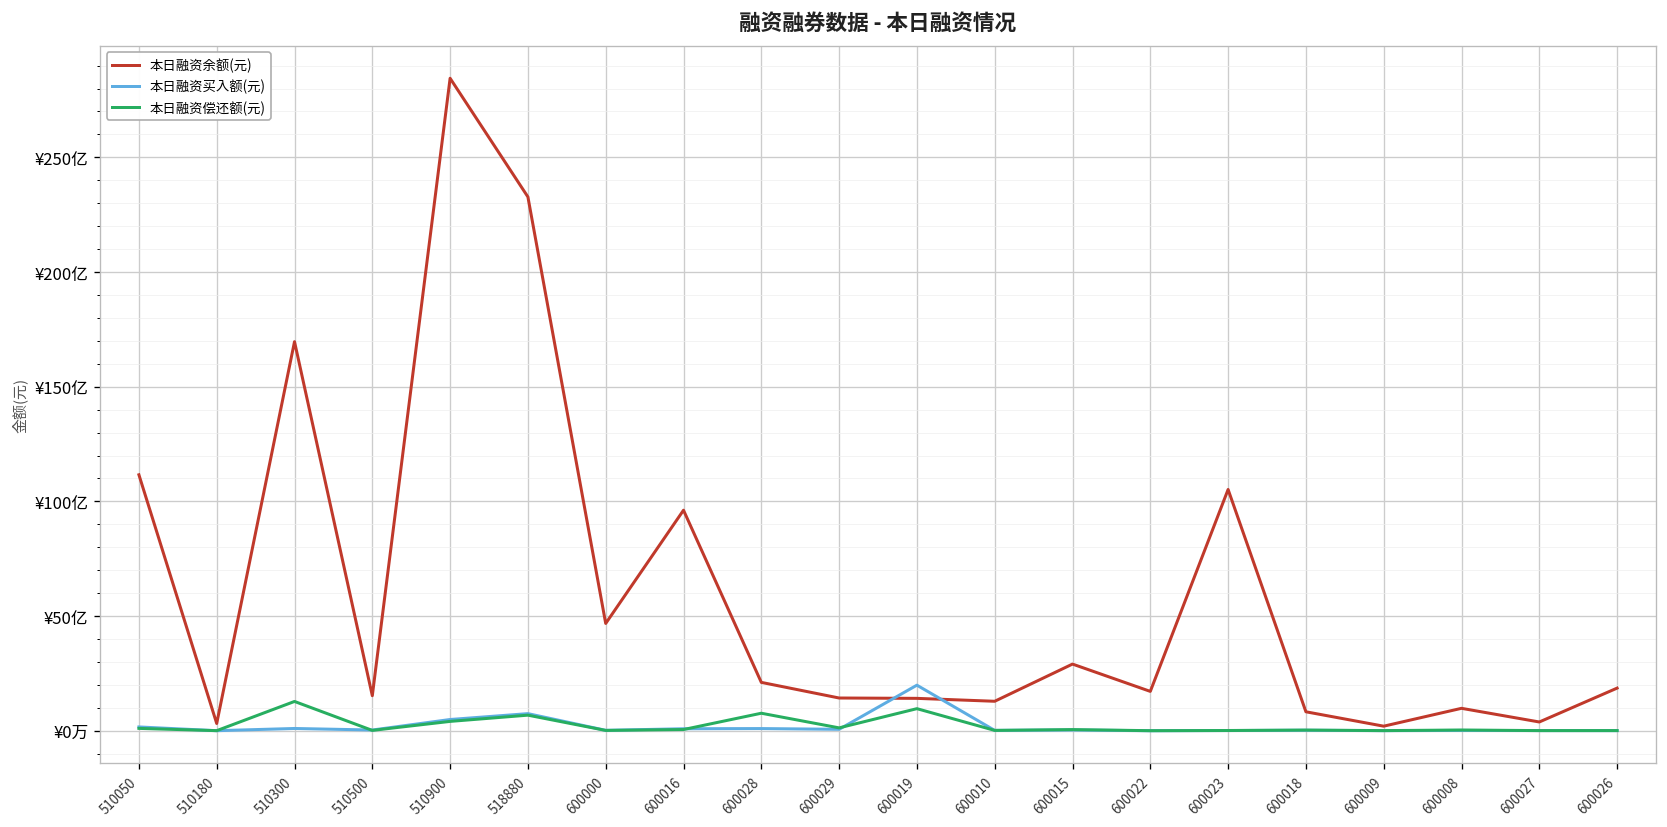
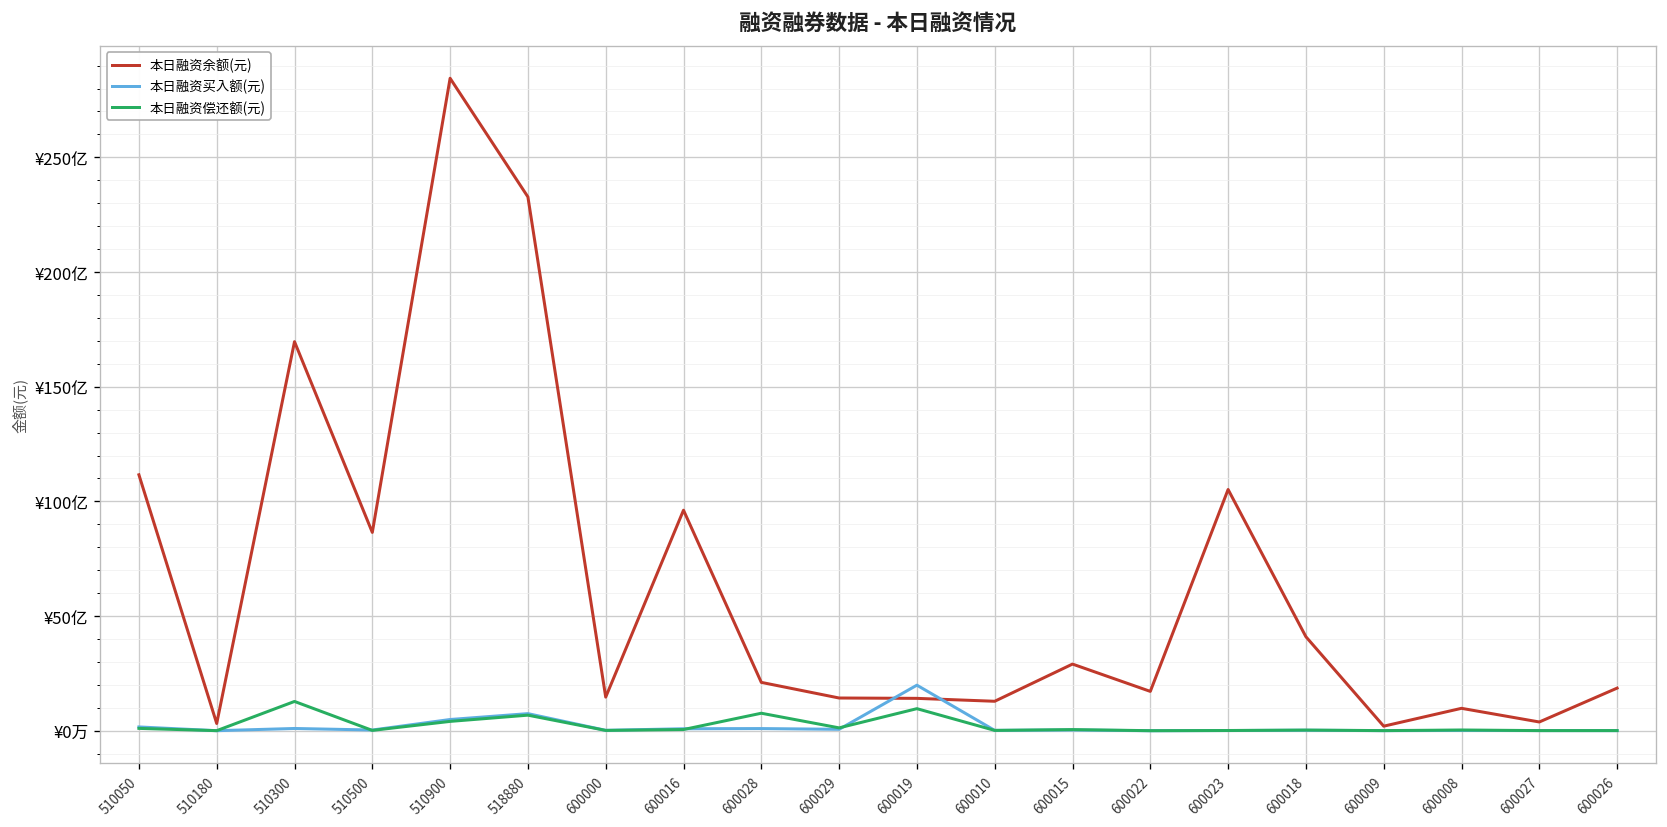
  {
    "本日融资余额(元)": {
      "510050": "¥112亿",
      "510180": "¥3亿",
      "510300": "¥170亿",
-     "510500": "¥15亿",
+     "510500": "¥86亿",
      "510900": "¥284亿",
      "518880": "¥233亿",
-     "600000": "¥47亿",
+     "600000": "¥15亿",
      "600016": "¥96亿",
      "600028": "¥21亿",
      "600029": "¥14亿",
      "600019": "¥14亿",
      "600010": "¥13亿",
      "600015": "¥29亿",
      "600022": "¥17亿",
      "600023": "¥105亿",
-     "600018": "¥8亿",
+     "600018": "¥41亿",
      "600009": "¥2亿",
      "600008": "¥10亿",
      "600027": "¥4亿",
      "600026": "¥19亿"
    },
    "本日融资买入额(元)": {
      "510300": "¥1亿",
      "600028": "¥1亿",
      "600019": "¥20亿"
    },
    "本日融资偿还额(元)": {
      "510300": "¥13亿",
      "600028": "¥8亿",
      "600019": "¥10亿"
    }
  }
